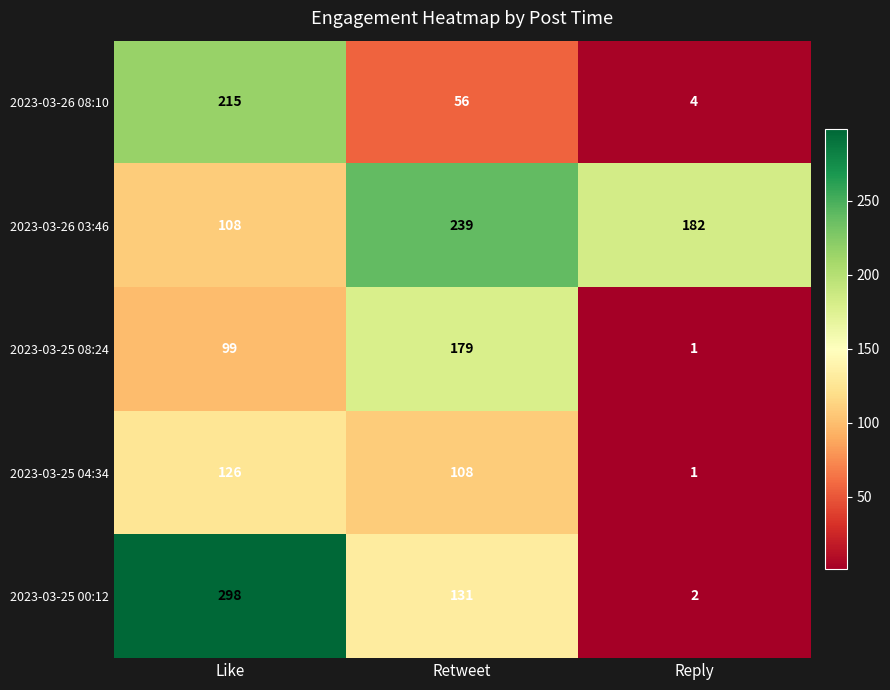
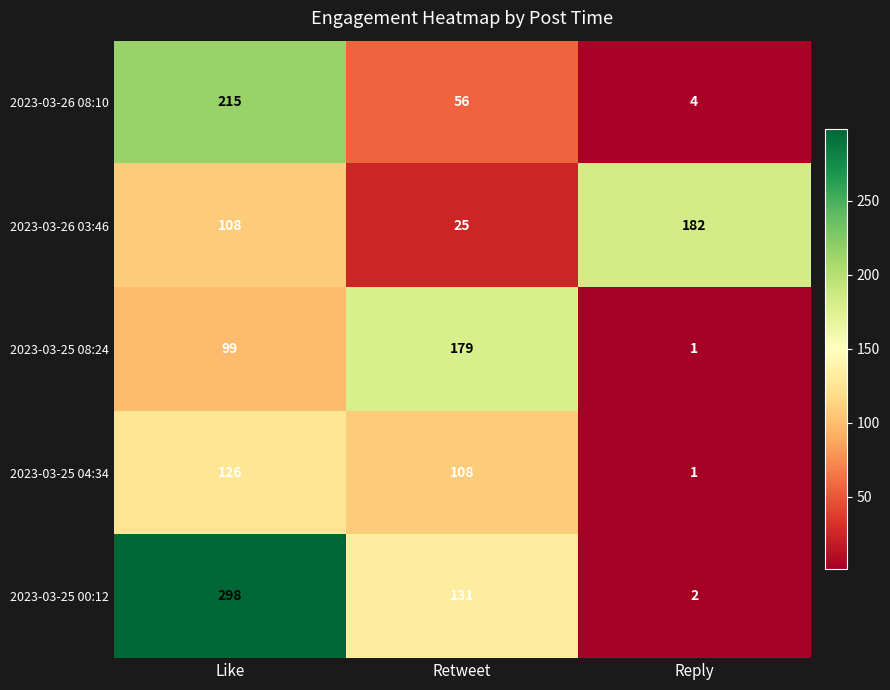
  {
    "2023-03-26 08:10": {
      "Like": 215,
      "Retweet": 56,
      "Reply": 4
    },
    "2023-03-26 03:46": {
      "Like": 108,
-     "Retweet": 239,
+     "Retweet": 25,
      "Reply": 182
    },
    "2023-03-25 08:24": {
      "Like": 99,
      "Retweet": 179,
      "Reply": 1
    },
    "2023-03-25 04:34": {
      "Like": 126,
      "Retweet": 108,
      "Reply": 1
    },
    "2023-03-25 00:12": {
      "Like": 298,
      "Retweet": 131,
      "Reply": 2
    }
  }
